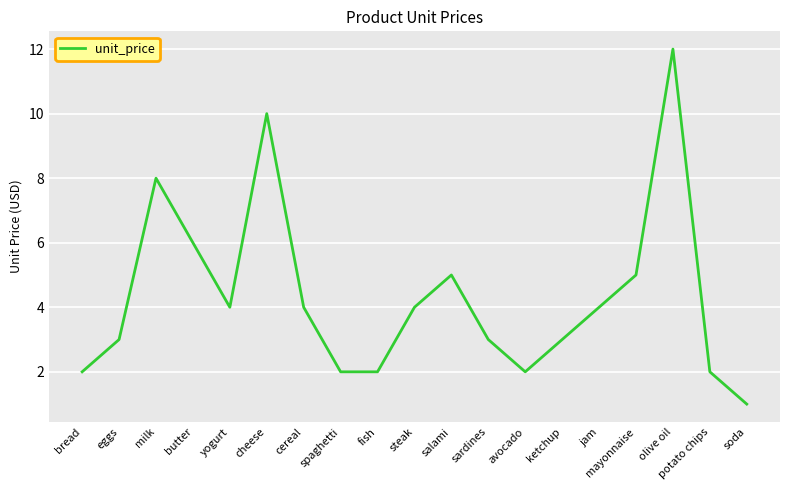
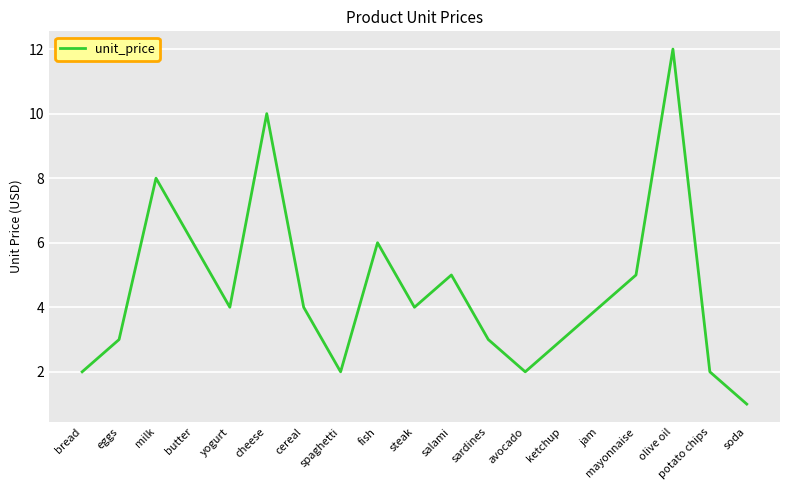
  {
    "bread": 2,
    "eggs": 3,
    "milk": 8,
    "butter": 6,
    "yogurt": 4,
    "cheese": 10,
    "cereal": 4,
    "spaghetti": 2,
-   "fish": 2,
+   "fish": 6,
    "steak": 4,
    "salami": 5,
    "sardines": 3,
    "avocado": 2,
    "ketchup": 3,
    "jam": 4,
    "mayonnaise": 5,
    "olive oil": 12,
    "potato chips": 2,
    "soda": 1
  }
